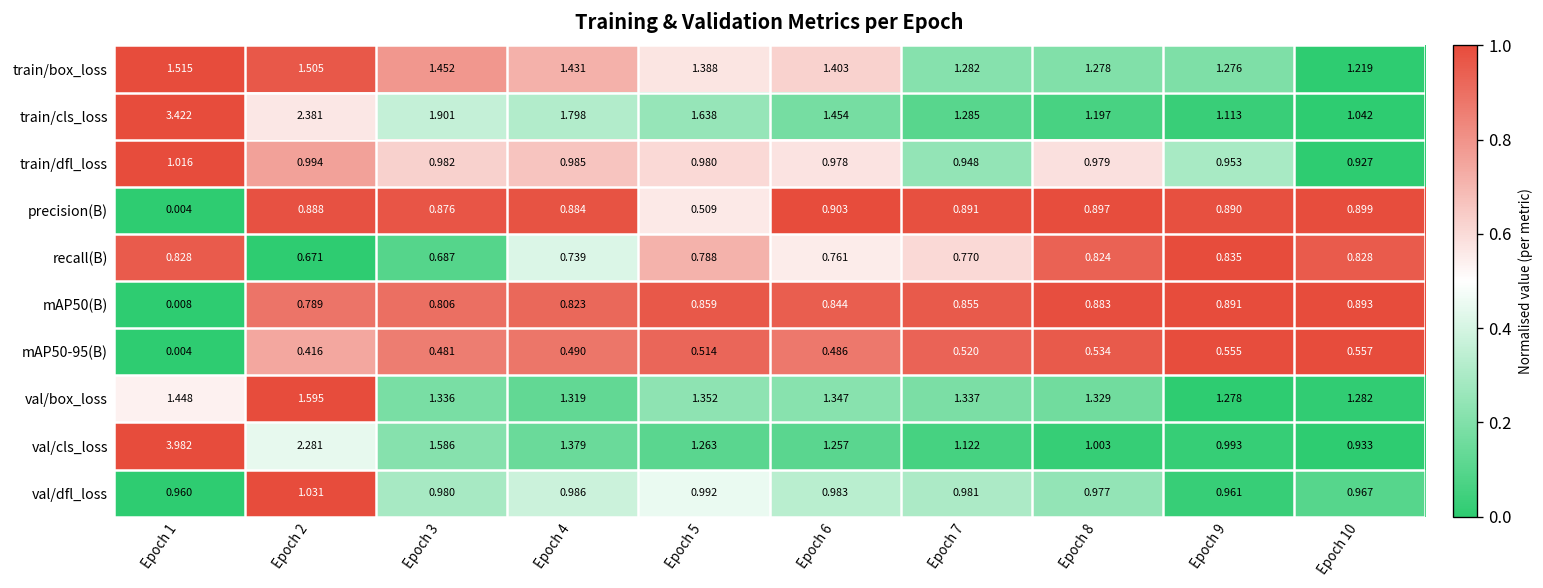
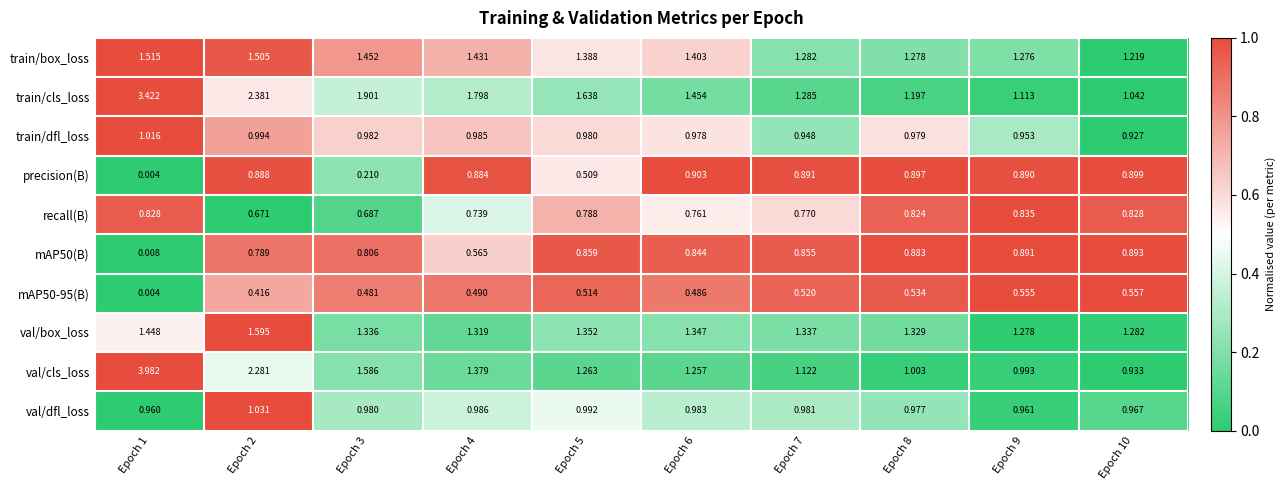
  {
    "train/box_loss": {
      "Epoch 1": 1.515,
      "Epoch 2": 1.505,
      "Epoch 3": 1.452,
      "Epoch 4": 1.431,
      "Epoch 5": 1.388,
      "Epoch 6": 1.403,
      "Epoch 7": 1.282,
      "Epoch 8": 1.278,
      "Epoch 9": 1.276,
      "Epoch 10": 1.219
    },
    "train/cls_loss": {
      "Epoch 1": 3.422,
      "Epoch 2": 2.381,
      "Epoch 3": 1.901,
      "Epoch 4": 1.798,
      "Epoch 5": 1.638,
      "Epoch 6": 1.454,
      "Epoch 7": 1.285,
      "Epoch 8": 1.197,
      "Epoch 9": 1.113,
      "Epoch 10": 1.042
    },
    "train/dfl_loss": {
      "Epoch 1": 1.016,
      "Epoch 2": 0.994,
      "Epoch 3": 0.982,
      "Epoch 4": 0.985,
      "Epoch 5": 0.980,
      "Epoch 6": 0.978,
      "Epoch 7": 0.948,
      "Epoch 8": 0.979,
      "Epoch 9": 0.953,
      "Epoch 10": 0.927
    },
    "precision(B)": {
      "Epoch 1": 0.004,
      "Epoch 2": 0.888,
-     "Epoch 3": 0.876,
+     "Epoch 3": 0.210,
      "Epoch 4": 0.884,
      "Epoch 5": 0.509,
      "Epoch 6": 0.903,
      "Epoch 7": 0.891,
      "Epoch 8": 0.897,
      "Epoch 9": 0.890,
      "Epoch 10": 0.899
    },
    "recall(B)": {
      "Epoch 1": 0.828,
      "Epoch 2": 0.671,
      "Epoch 3": 0.687,
      "Epoch 4": 0.739,
      "Epoch 5": 0.788,
      "Epoch 6": 0.761,
      "Epoch 7": 0.770,
      "Epoch 8": 0.824,
      "Epoch 9": 0.835,
      "Epoch 10": 0.828
    },
    "mAP50(B)": {
      "Epoch 1": 0.008,
      "Epoch 2": 0.789,
      "Epoch 3": 0.806,
-     "Epoch 4": 0.823,
+     "Epoch 4": 0.565,
      "Epoch 5": 0.859,
      "Epoch 6": 0.844,
      "Epoch 7": 0.855,
      "Epoch 8": 0.883,
      "Epoch 9": 0.891,
      "Epoch 10": 0.893
    },
    "mAP50-95(B)": {
      "Epoch 1": 0.004,
      "Epoch 2": 0.416,
      "Epoch 3": 0.481,
      "Epoch 4": 0.490,
      "Epoch 5": 0.514,
      "Epoch 6": 0.486,
      "Epoch 7": 0.520,
      "Epoch 8": 0.534,
      "Epoch 9": 0.555,
      "Epoch 10": 0.557
    },
    "val/box_loss": {
      "Epoch 1": 1.448,
      "Epoch 2": 1.595,
      "Epoch 3": 1.336,
      "Epoch 4": 1.319,
      "Epoch 5": 1.352,
      "Epoch 6": 1.347,
      "Epoch 7": 1.337,
      "Epoch 8": 1.329,
      "Epoch 9": 1.278,
      "Epoch 10": 1.282
    },
    "val/cls_loss": {
      "Epoch 1": 3.982,
      "Epoch 2": 2.281,
      "Epoch 3": 1.586,
      "Epoch 4": 1.379,
      "Epoch 5": 1.263,
      "Epoch 6": 1.257,
      "Epoch 7": 1.122,
      "Epoch 8": 1.003,
      "Epoch 9": 0.993,
      "Epoch 10": 0.933
    },
    "val/dfl_loss": {
      "Epoch 1": 0.960,
      "Epoch 2": 1.031,
      "Epoch 3": 0.980,
      "Epoch 4": 0.986,
      "Epoch 5": 0.992,
      "Epoch 6": 0.983,
      "Epoch 7": 0.981,
      "Epoch 8": 0.977,
      "Epoch 9": 0.961,
      "Epoch 10": 0.967
    }
  }
